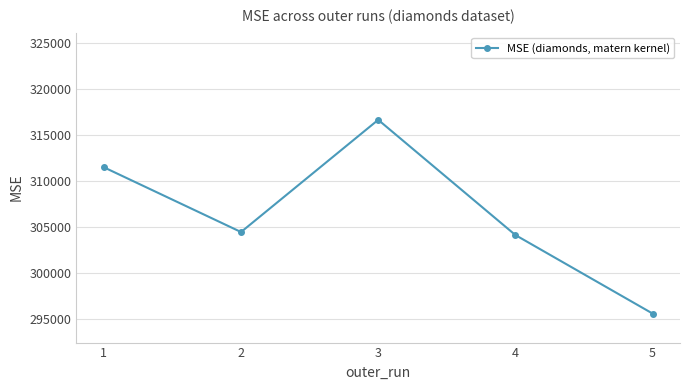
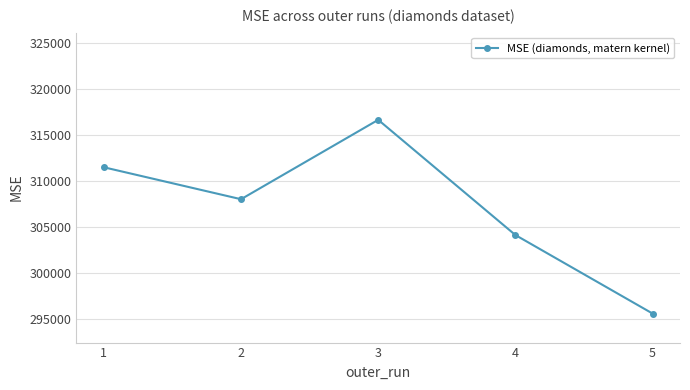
  {
    "1": 311000,
-   "2": 304000,
+   "2": 308000,
    "3": 317000,
    "4": 304000,
    "5": 296000
  }
